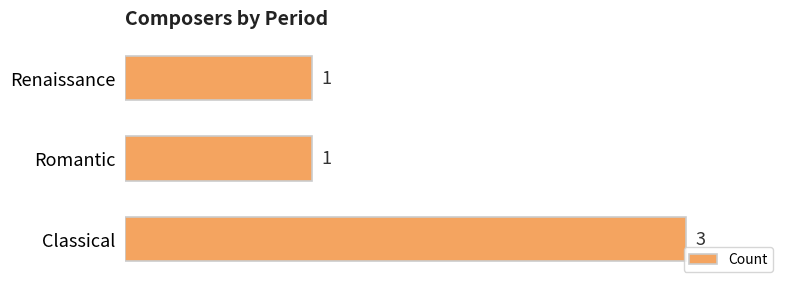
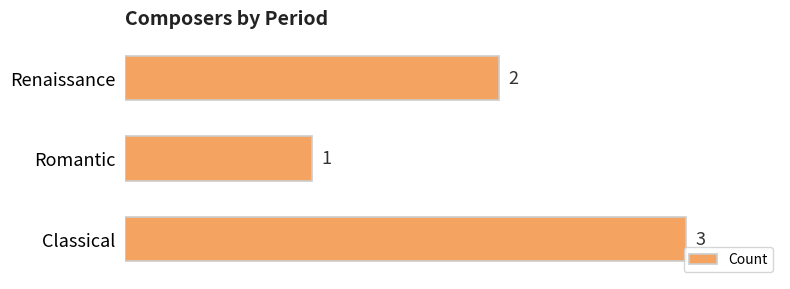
  {
-   "Renaissance": 1,
+   "Renaissance": 2,
    "Romantic": 1
  }
